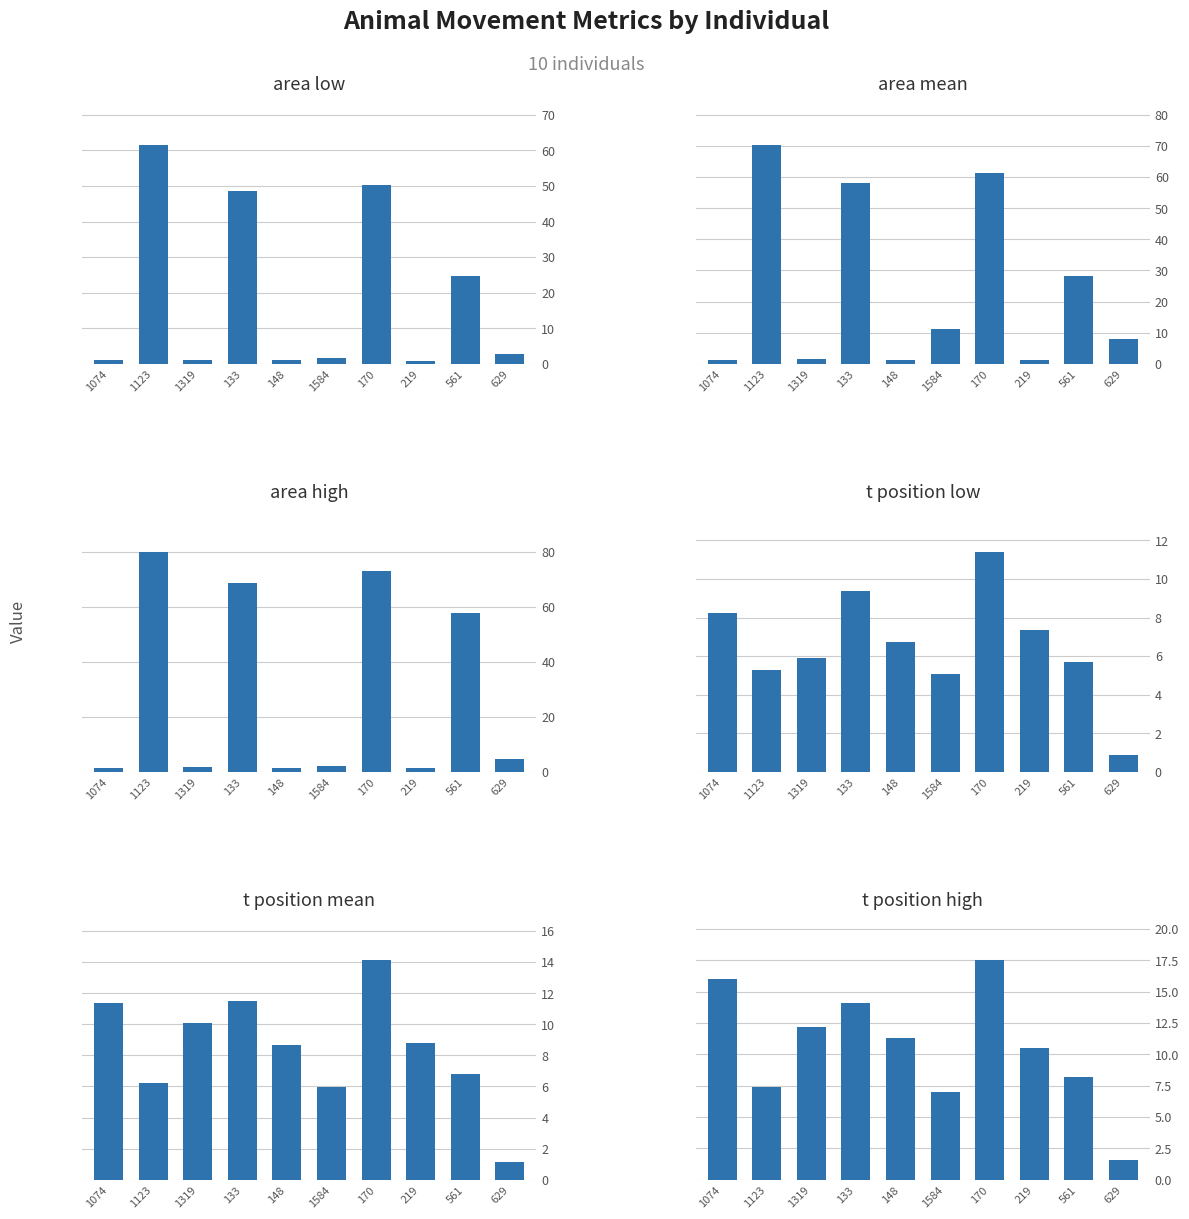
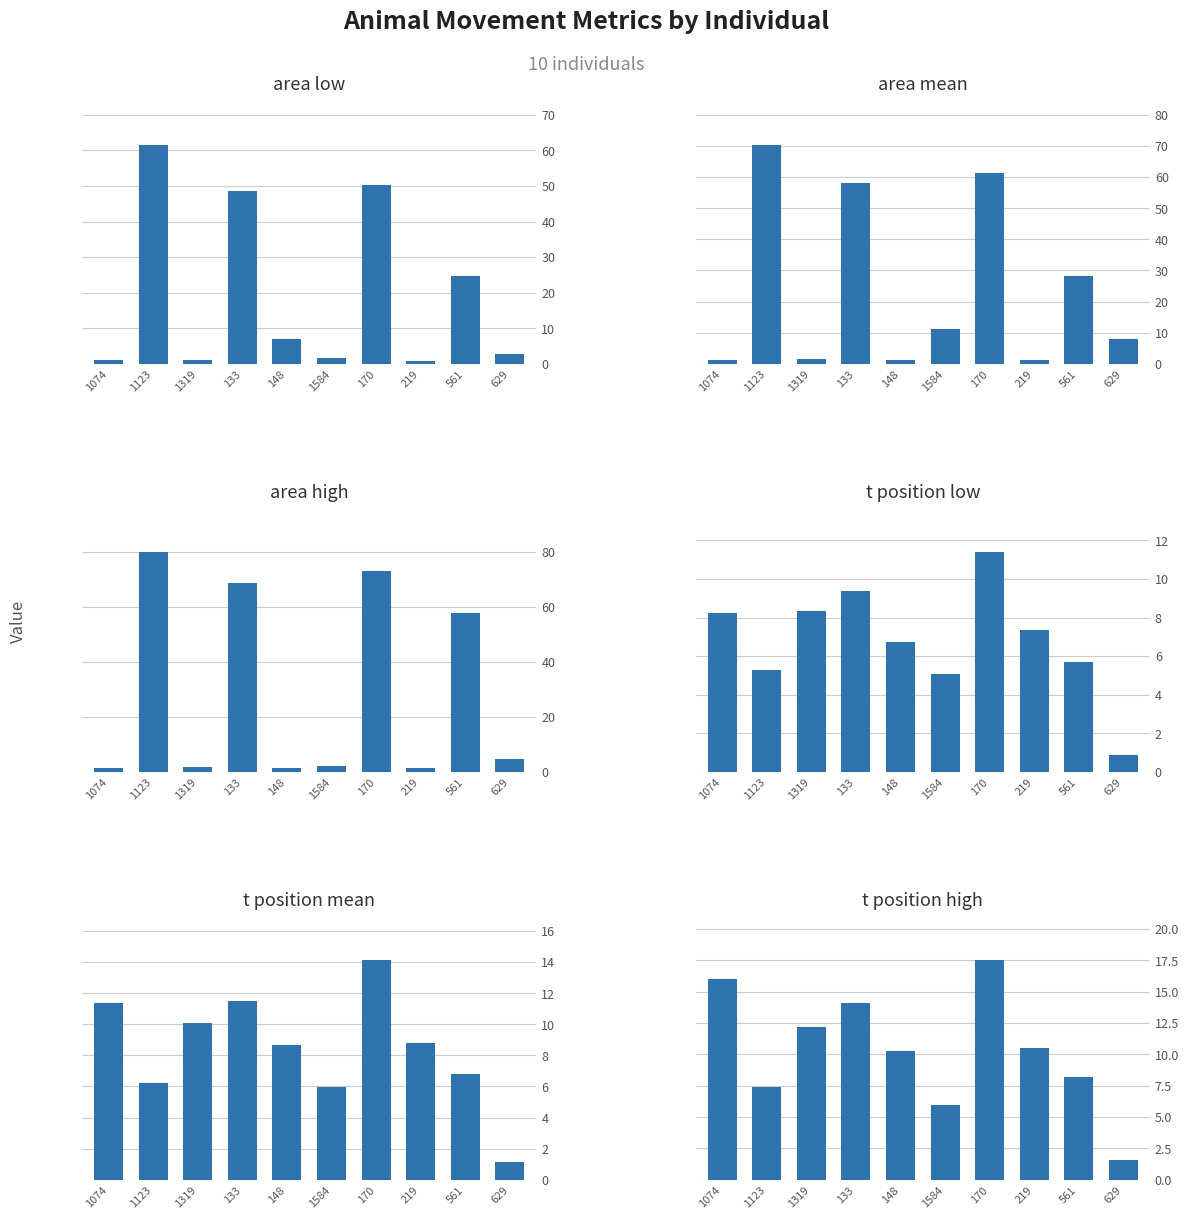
  {
    "area low": {
      "1074": 1,
      "1123": 62,
      "1319": 1,
      "133": 49,
-     "148": 1,
+     "148": 7,
      "1584": 2,
      "170": 50,
      "219": 1,
      "561": 25,
      "629": 3
    },
    "area mean": {
      "1074": 1,
      "1123": 70,
      "1319": 1,
      "133": 58,
      "148": 1,
      "1584": 11,
      "170": 61,
      "219": 1,
      "561": 28,
      "629": 8
    },
    "area high": {
      "1074": 1,
      "1123": 80,
      "1319": 2,
      "133": 69,
      "148": 1,
      "1584": 2,
      "170": 73,
      "219": 1,
      "561": 58,
      "629": 5
    },
    "t position low": {
      "1074": 8.3,
      "1123": 5.3,
-     "1319": 5.9,
+     "1319": 8.4,
      "133": 9.4,
      "148": 6.7,
      "1584": 5.0,
      "170": 11.4,
      "219": 7.3,
      "561": 5.7,
      "629": 0.9
    },
    "t position mean": {
      "1074": 11.4,
      "1123": 6.2,
      "1319": 10.1,
      "133": 11.5,
      "148": 8.7,
      "1584": 6.0,
      "170": 14.1,
      "219": 8.8,
      "561": 6.8,
      "629": 1.2
    },
    "t position high": {
      "1074": 16.0,
      "1123": 7.4,
      "1319": 12.2,
      "133": 14.1,
-     "148": 11.3,
-     "1584": 7.0,
+     "148": 10.3,
+     "1584": 5.9,
      "170": 17.5,
      "219": 10.5,
      "561": 8.2,
      "629": 1.6
    }
  }
